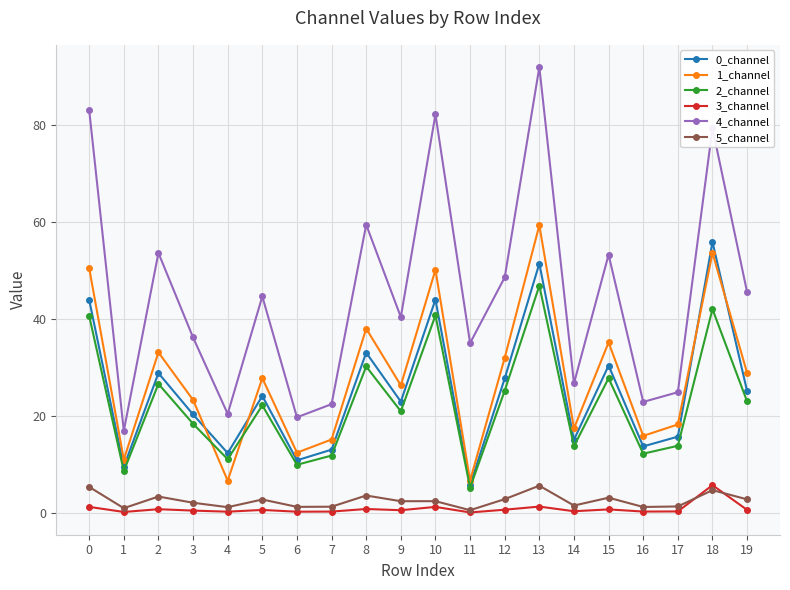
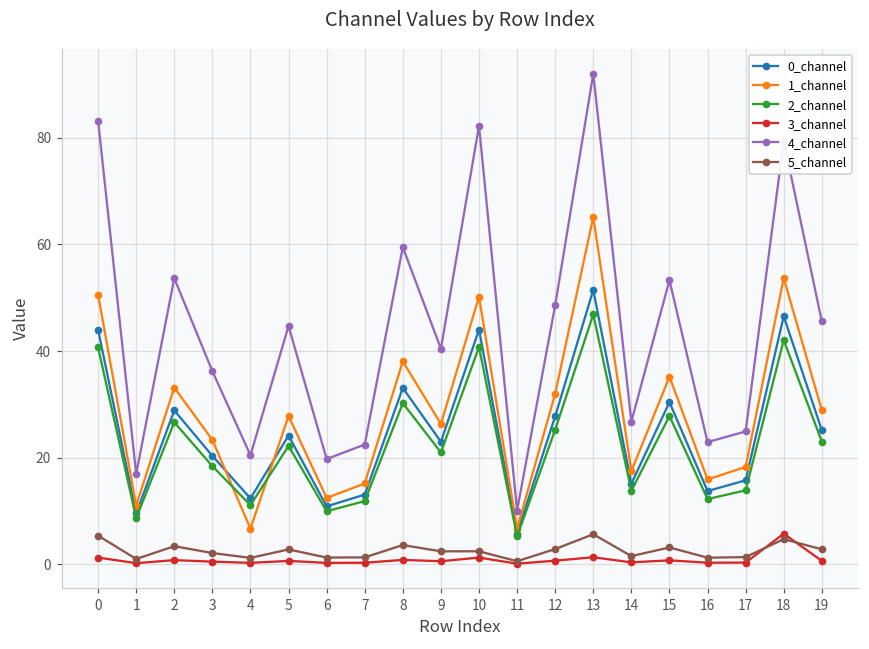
  {
    "0_channel": {
      "0": 44,
      "1": 10,
      "2": 29,
      "3": 20,
      "4": 12,
      "5": 24,
      "6": 11,
      "7": 13,
      "8": 33,
      "9": 23,
      "10": 44,
      "11": 6,
      "12": 28,
      "13": 51,
      "14": 15,
      "15": 30,
      "16": 14,
      "17": 16,
-     "18": 56,
+     "18": 47,
      "19": 25
    },
    "1_channel": {
      "0": 51,
      "1": 11,
      "2": 33,
      "3": 23,
      "4": 7,
      "5": 28,
      "6": 12,
      "7": 15,
      "8": 38,
      "9": 26,
      "10": 50,
      "11": 7,
      "12": 32,
-     "13": 59,
+     "13": 65,
      "14": 17,
      "15": 35,
      "16": 16,
      "17": 18,
      "18": 54,
      "19": 29
    },
    "2_channel": {
      "0": 41,
      "1": 9,
      "2": 27,
      "3": 18,
      "4": 11,
      "5": 22,
      "6": 10,
      "7": 12,
      "8": 30,
      "9": 21,
      "10": 41,
      "11": 5,
      "12": 25,
      "13": 47,
      "14": 14,
      "15": 28,
      "16": 12,
      "17": 14,
      "18": 42,
      "19": 23
    },
    "3_channel": {
      "0": 1,
      "1": 0,
      "2": 1,
      "3": 1,
      "4": 0,
      "5": 1,
      "6": 0,
      "7": 0,
      "8": 1,
      "9": 1,
      "10": 1,
      "12": 1,
      "13": 1,
      "14": 0,
      "15": 1,
      "16": 0,
      "17": 0,
      "18": 6,
      "19": 1
    },
    "4_channel": {
      "0": 83,
      "1": 17,
      "2": 54,
      "3": 36,
      "4": 20,
      "5": 45,
      "6": 20,
      "7": 22,
      "8": 59,
      "9": 40,
      "10": 82,
-     "11": 35,
+     "11": 10,
      "12": 49,
      "13": 92,
      "14": 27,
      "15": 53,
      "16": 23,
      "17": 25,
      "19": 46
    },
    "5_channel": {
      "0": 5,
      "1": 1,
      "2": 3,
      "3": 2,
      "4": 1,
      "5": 3,
      "6": 1,
      "7": 1,
      "8": 4,
      "9": 2,
      "10": 2,
      "12": 3,
      "13": 6,
      "14": 2,
      "15": 3,
      "16": 1,
      "17": 1,
      "18": 5,
      "19": 3
    }
  }
